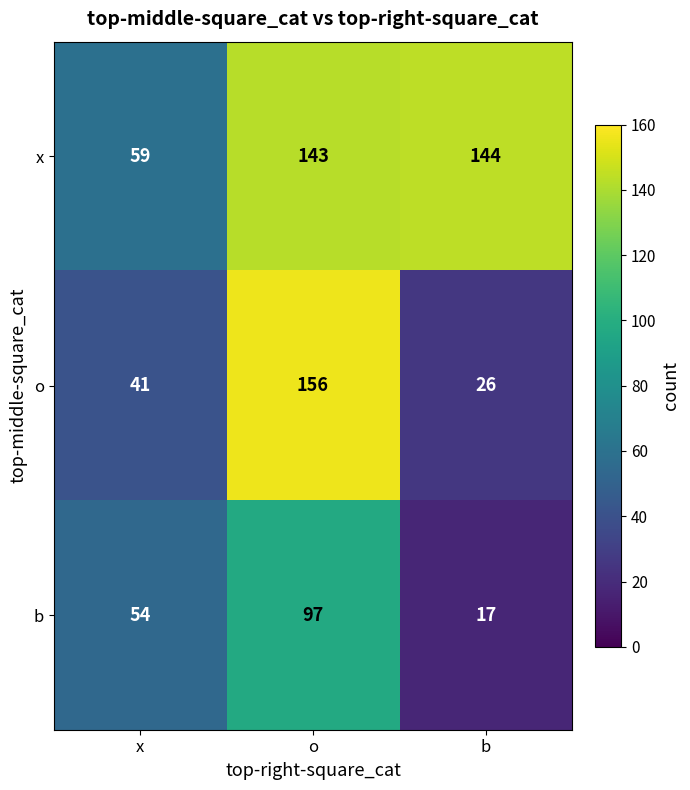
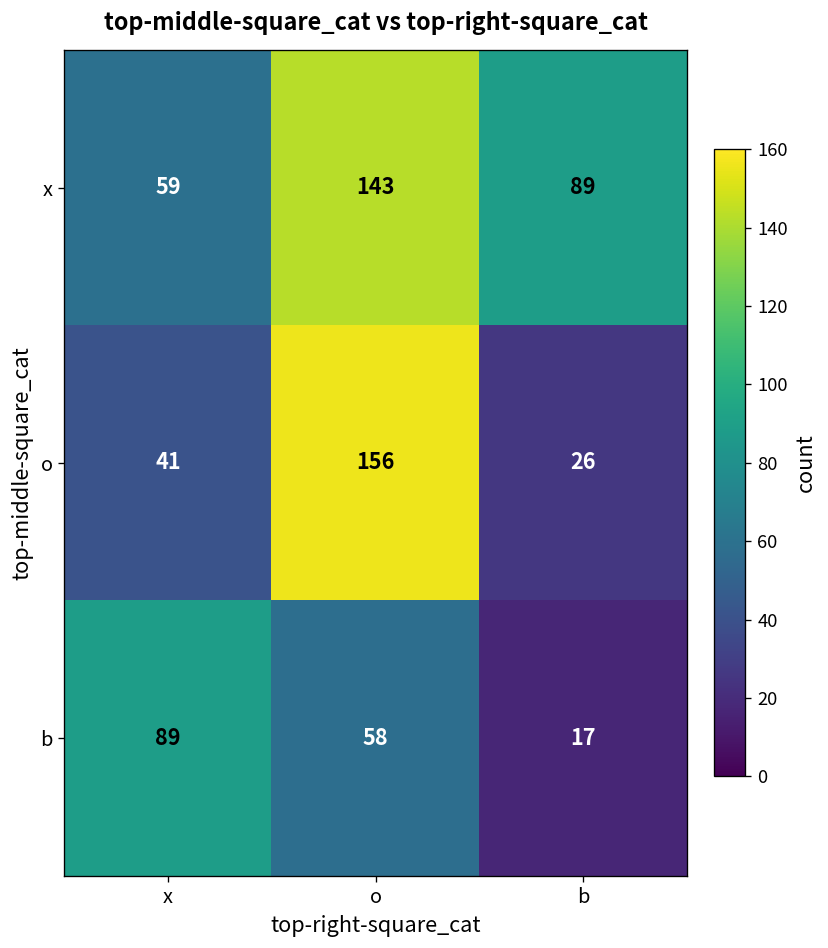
  {
    "x": {
      "x": 59,
      "o": 143,
-     "b": 144
+     "b": 89
    },
    "o": {
      "x": 41,
      "o": 156,
      "b": 26
    },
    "b": {
-     "x": 54,
-     "o": 97,
+     "x": 89,
+     "o": 58,
      "b": 17
    }
  }
